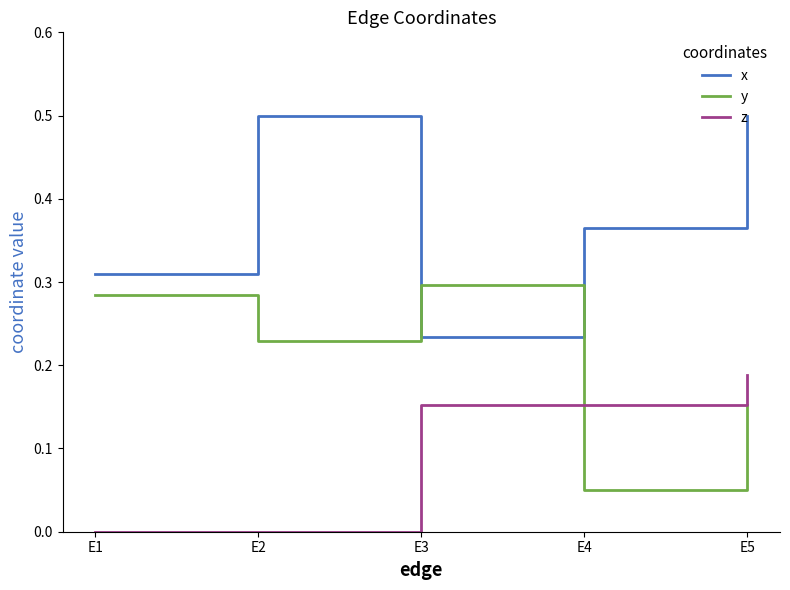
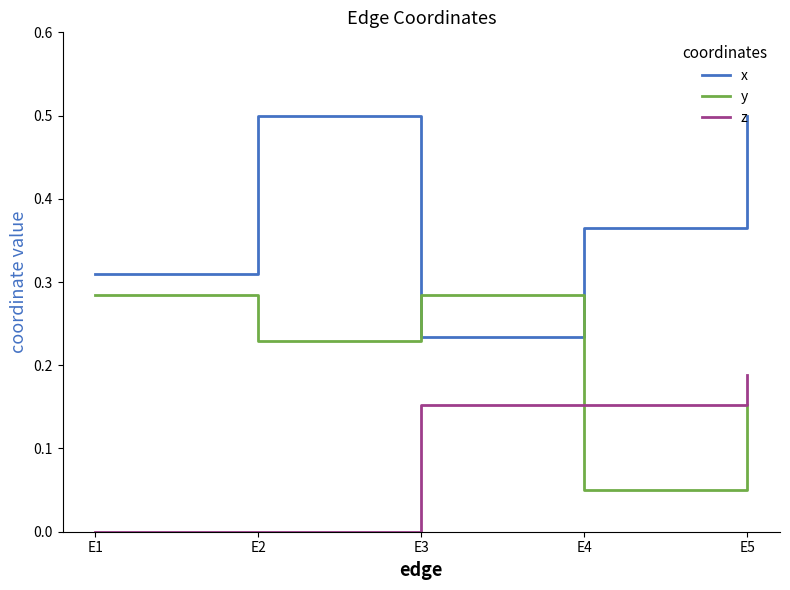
  {
    "x": {
      "E1": 0.31,
      "E2": 0.50,
      "E3": 0.23,
      "E4": 0.37,
      "E5": 0.50
    },
    "y": {
      "E1": 0.28,
      "E2": 0.23,
-     "E3": 0.30,
+     "E3": 0.28,
      "E4": 0.05,
      "E5": 0.15
    },
    "z": {
      "E1": 0.00,
      "E2": 0.00,
      "E3": 0.15,
      "E4": 0.15,
      "E5": 0.19
    }
  }
